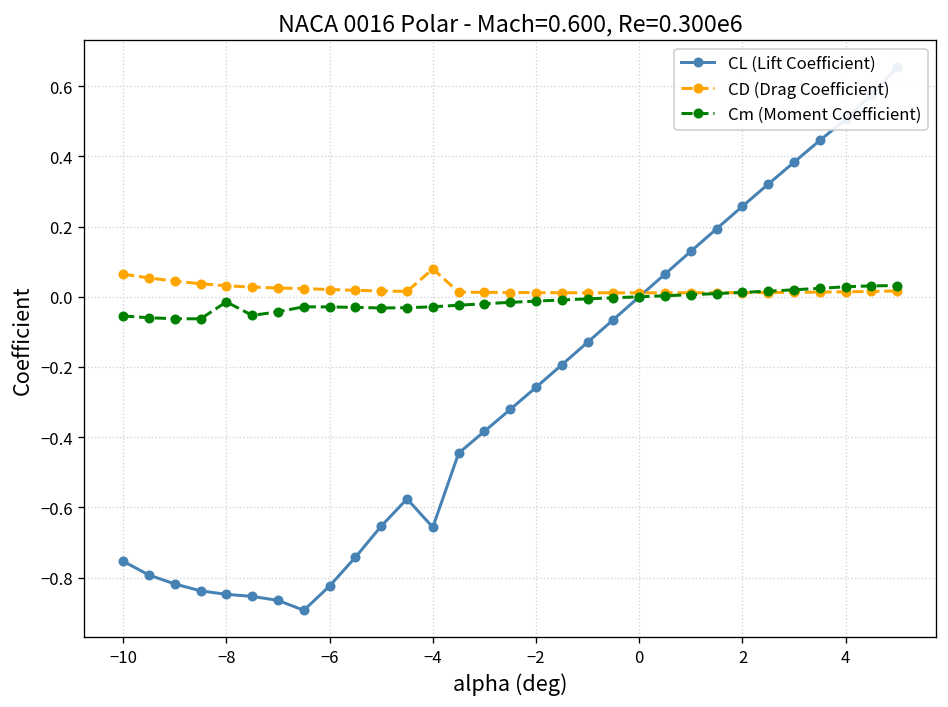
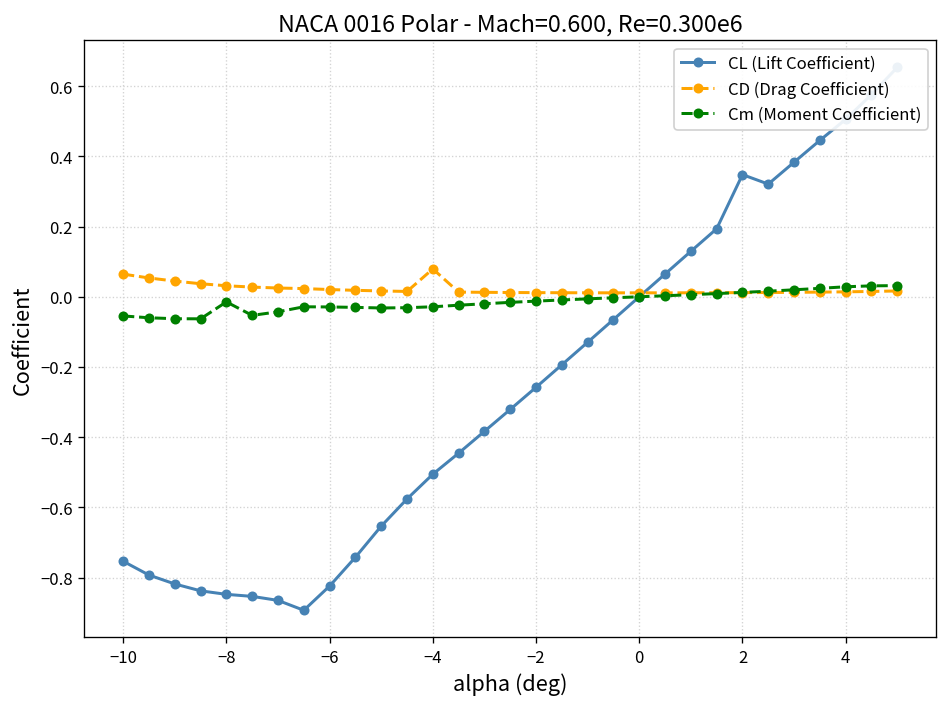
  {
    "CL (Lift Coefficient)": {
      "−10": -0.75,
      "−8": -0.85,
      "−6": -0.82,
-     "−4": -0.66,
+     "−4": -0.51,
      "−2": -0.26,
-     "2": 0.26
+     "2": 0.35
    },
    "CD (Drag Coefficient)": {
      "−10": 0.06,
      "−8": 0.03,
      "−6": 0.02,
      "−4": 0.08,
      "−2": 0.01,
      "0": 0.01,
      "4": 0.01
    },
    "Cm (Moment Coefficient)": {
      "−10": -0.05,
      "−8": -0.01,
      "−6": -0.03,
      "−4": -0.03,
      "−2": -0.01,
      "4": 0.03
    }
  }
